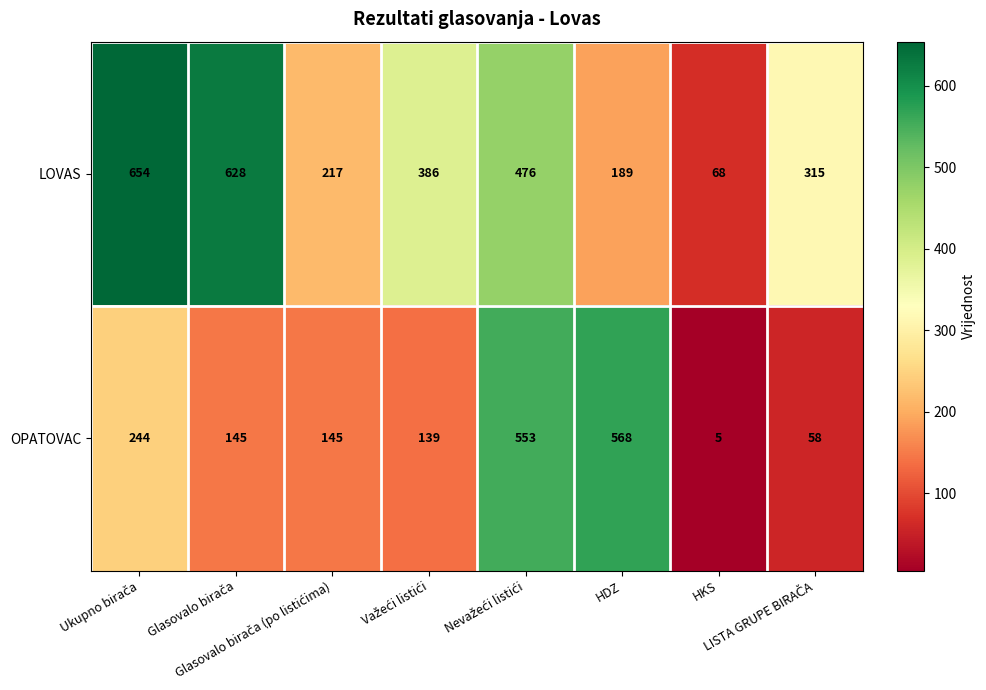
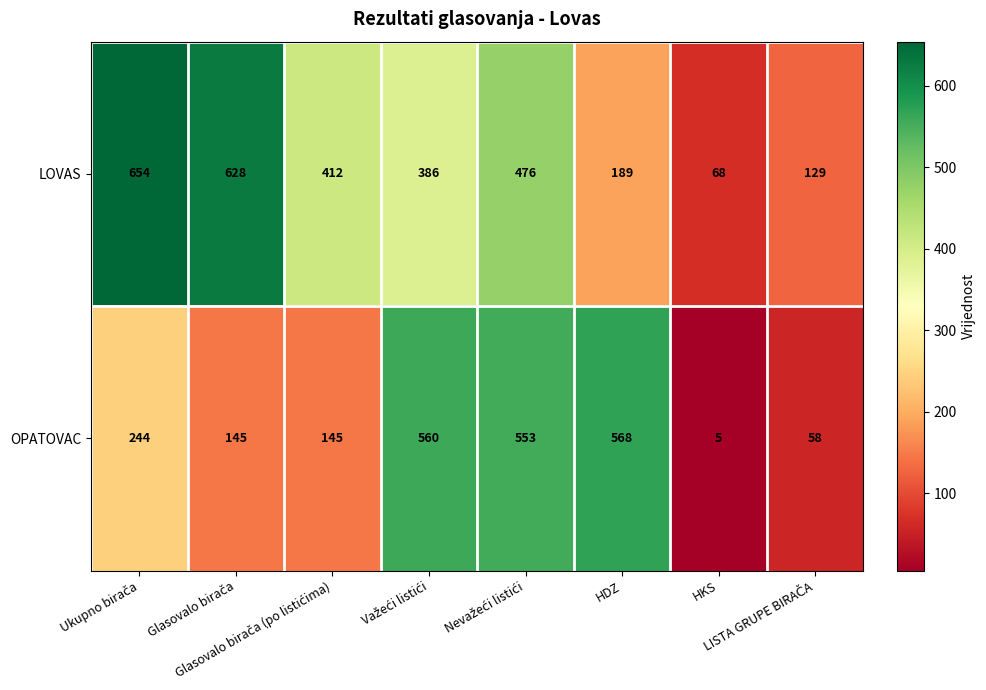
  {
    "LOVAS": {
      "Ukupno birača": 654,
      "Glasovalo birača": 628,
-     "Glasovalo birača (po listićima)": 217,
+     "Glasovalo birača (po listićima)": 412,
      "Važeći listići": 386,
      "Nevažeći listići": 476,
      "HDZ": 189,
      "HKS": 68,
-     "LISTA GRUPE BIRAČA": 315
+     "LISTA GRUPE BIRAČA": 129
    },
    "OPATOVAC": {
      "Ukupno birača": 244,
      "Glasovalo birača": 145,
      "Glasovalo birača (po listićima)": 145,
-     "Važeći listići": 139,
+     "Važeći listići": 560,
      "Nevažeći listići": 553,
      "HDZ": 568,
      "HKS": 5,
      "LISTA GRUPE BIRAČA": 58
    }
  }
